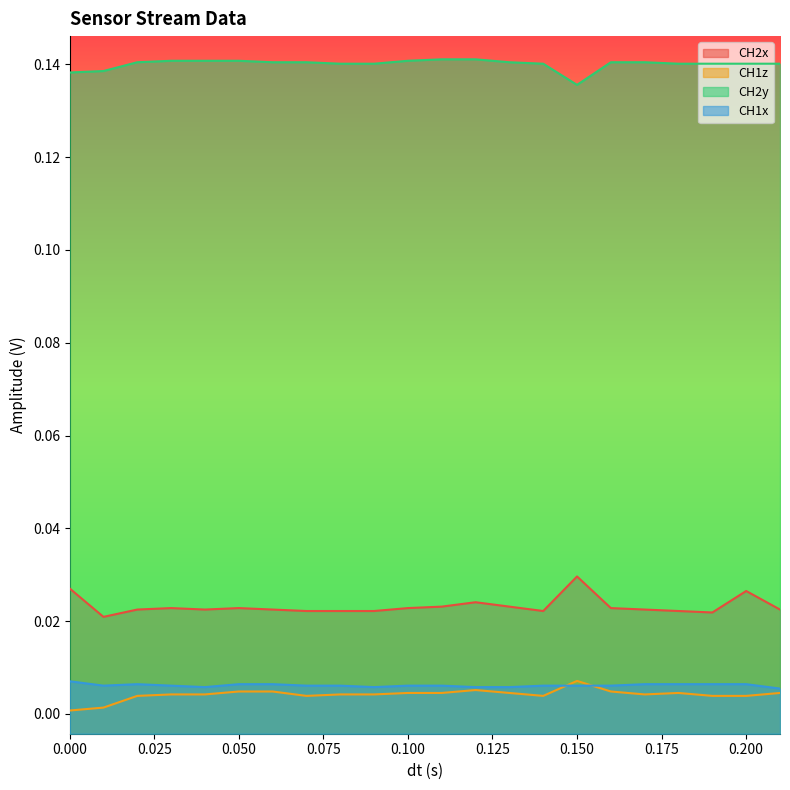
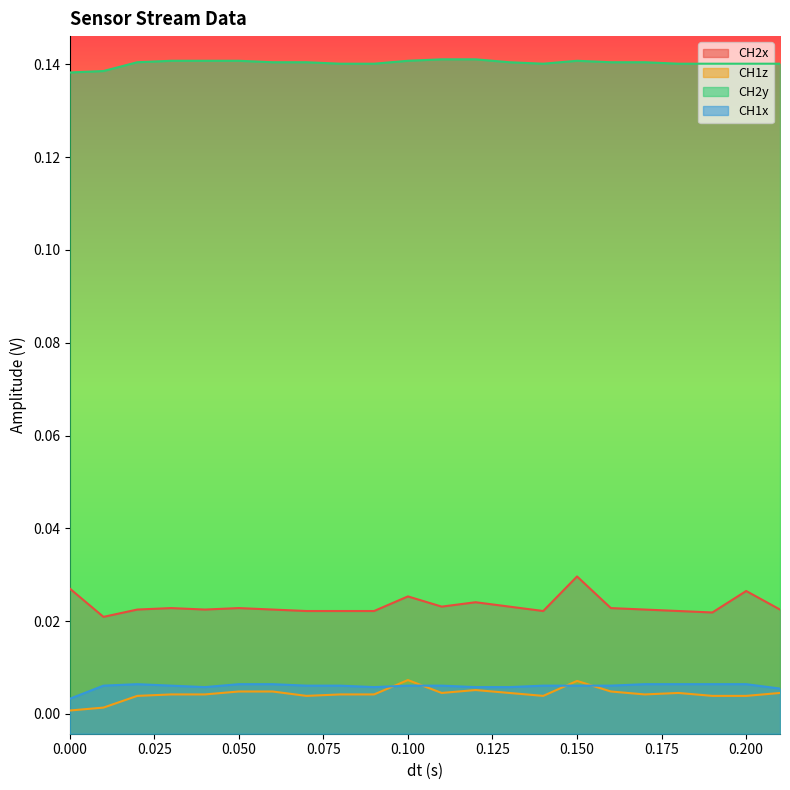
  {
    "CH2x": {
      "0.000": 0.027,
      "0.050": 0.023,
-     "0.100": 0.023,
+     "0.100": 0.025,
      "0.150": 0.030,
      "0.200": 0.026
    },
    "CH1z": {
      "0.000": 0.001,
      "0.050": 0.005,
-     "0.100": 0.005,
+     "0.100": 0.007,
      "0.150": 0.007,
      "0.200": 0.004
    },
    "CH2y": {
      "0.000": 0.138,
      "0.050": 0.141,
      "0.100": 0.141,
-     "0.150": 0.136
+     "0.150": 0.141
    },
    "CH1x": {
-     "0.000": 0.007,
+     "0.000": 0.003,
      "0.050": 0.006,
      "0.100": 0.006,
      "0.150": 0.006,
      "0.200": 0.006
    }
  }
